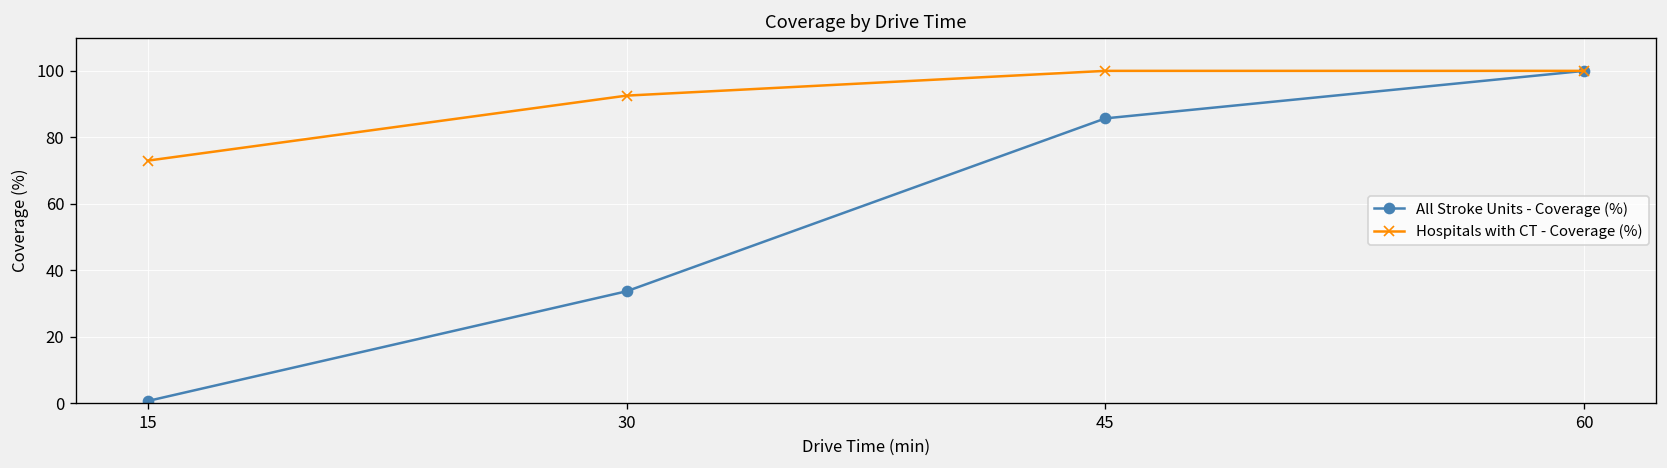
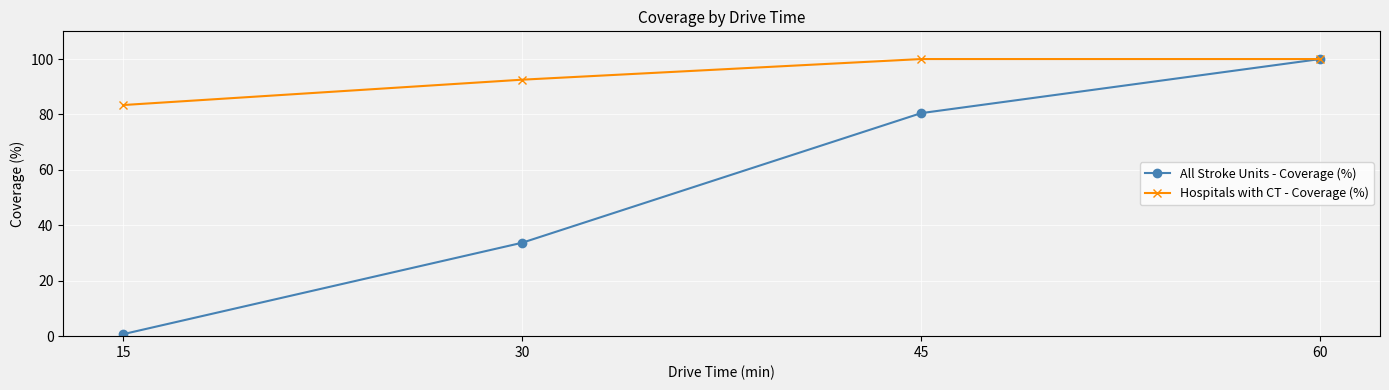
  {
    "All Stroke Units - Coverage (%)": {
      "15": 1,
      "30": 34,
-     "45": 86
+     "45": 80
    },
    "Hospitals with CT - Coverage (%)": {
-     "15": 73,
+     "15": 83,
      "30": 93,
      "45": 100
    }
  }
